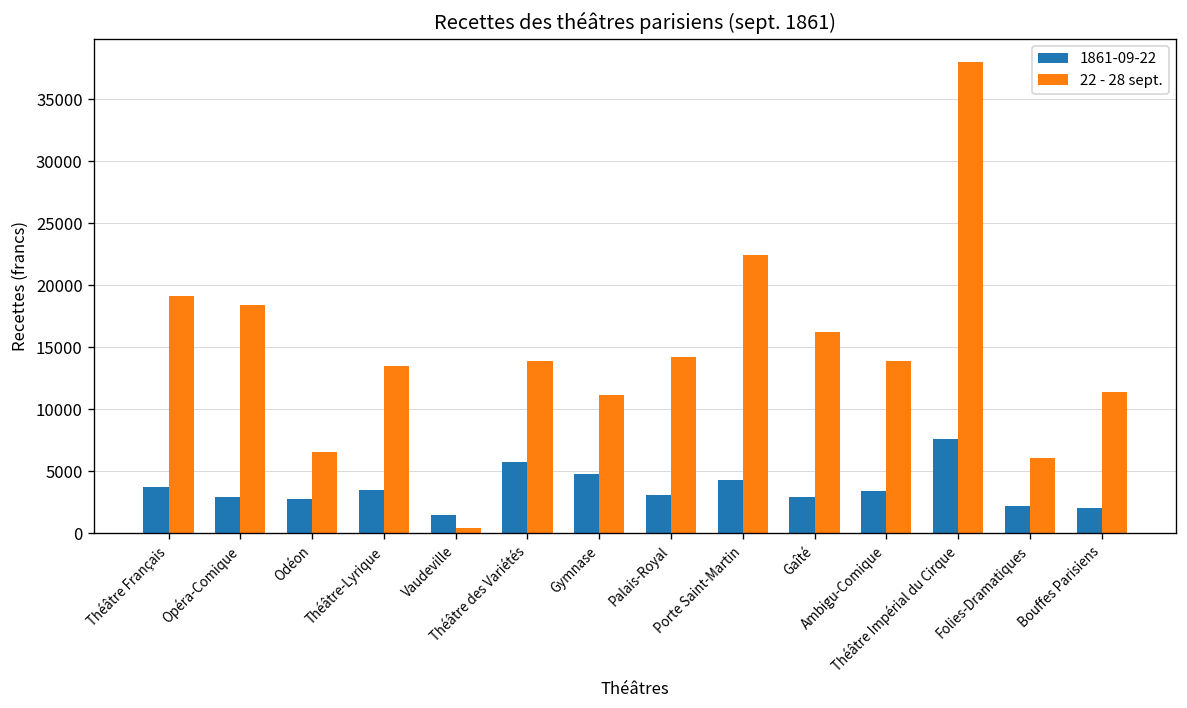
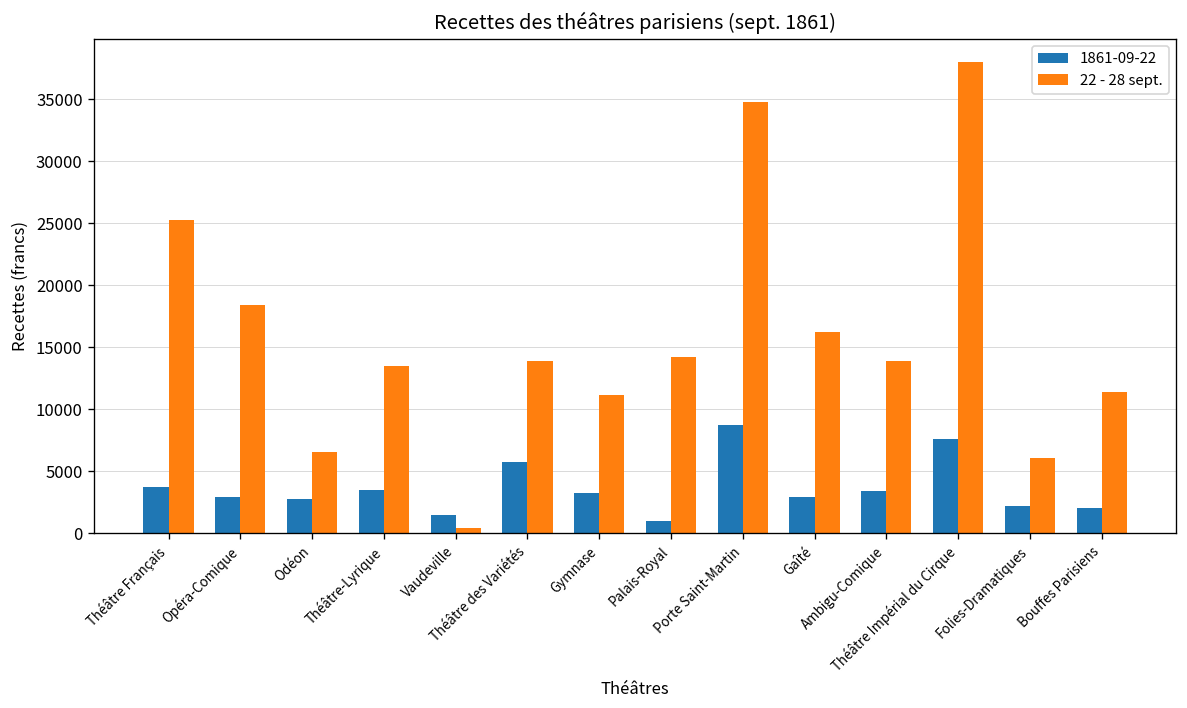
  {
    "1861-09-22": {
      "Théâtre Français": 3700,
      "Opéra-Comique": 2900,
      "Odéon": 2800,
      "Théâtre-Lyrique": 3500,
      "Vaudeville": 1500,
      "Théâtre des Variétés": 5700,
-     "Gymnase": 4800,
-     "Palais-Royal": 3100,
-     "Porte Saint-Martin": 4300,
+     "Gymnase": 3200,
+     "Palais-Royal": 1000,
+     "Porte Saint-Martin": 8700,
      "Gaîté": 2900,
      "Ambigu-Comique": 3400,
      "Théâtre Impérial du Cirque": 7600,
      "Folies-Dramatiques": 2200,
      "Bouffes Parisiens": 2000
    },
    "22 - 28 sept.": {
-     "Théâtre Français": 19100,
+     "Théâtre Français": 25200,
      "Opéra-Comique": 18400,
      "Odéon": 6600,
      "Théâtre-Lyrique": 13500,
      "Vaudeville": 400,
      "Théâtre des Variétés": 13900,
      "Gymnase": 11200,
      "Palais-Royal": 14200,
-     "Porte Saint-Martin": 22400,
+     "Porte Saint-Martin": 34800,
      "Gaîté": 16200,
      "Ambigu-Comique": 13900,
      "Théâtre Impérial du Cirque": 38000,
      "Folies-Dramatiques": 6000,
      "Bouffes Parisiens": 11400
    }
  }
